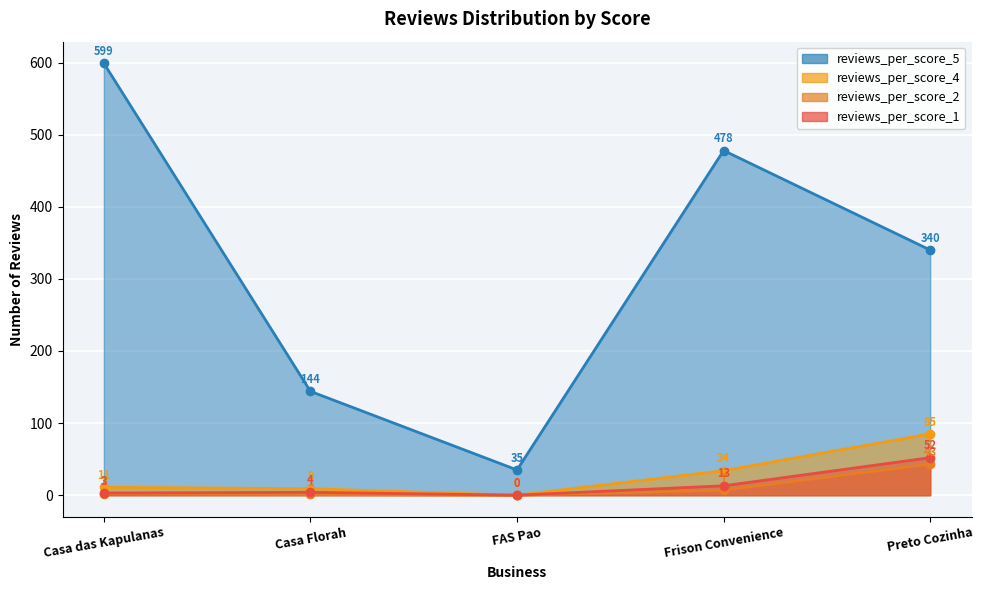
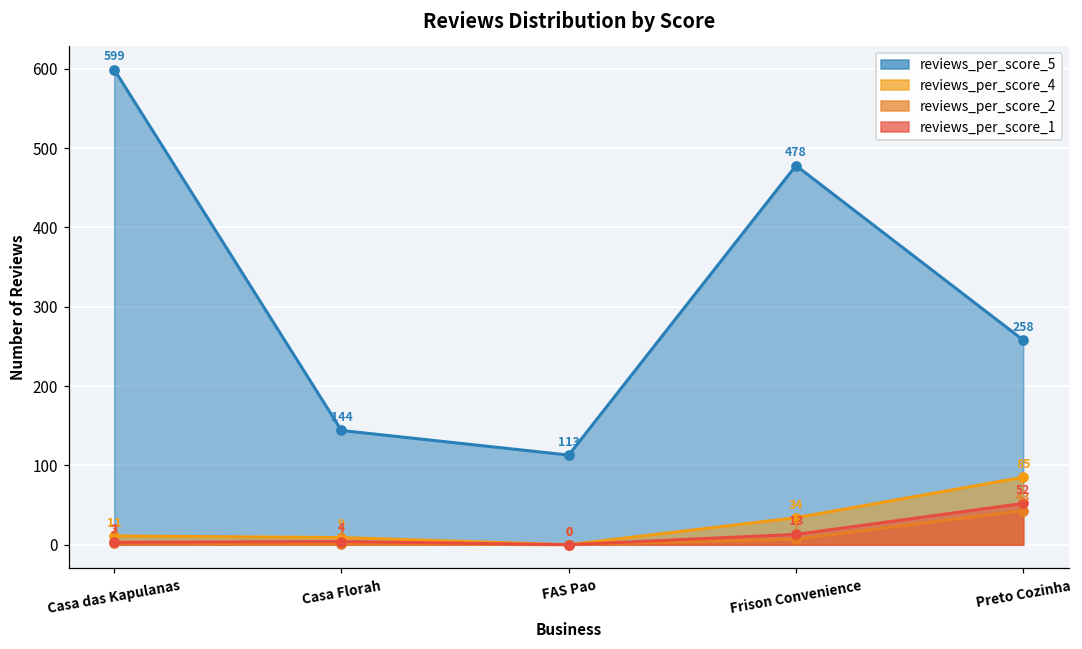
  {
    "reviews_per_score_5": {
      "Casa das Kapulanas": 599,
      "Casa Florah": 144,
-     "FAS Pao": 35,
+     "FAS Pao": 113,
      "Frison Convenience": 478,
-     "Preto Cozinha": 340
+     "Preto Cozinha": 258
    }
  }
